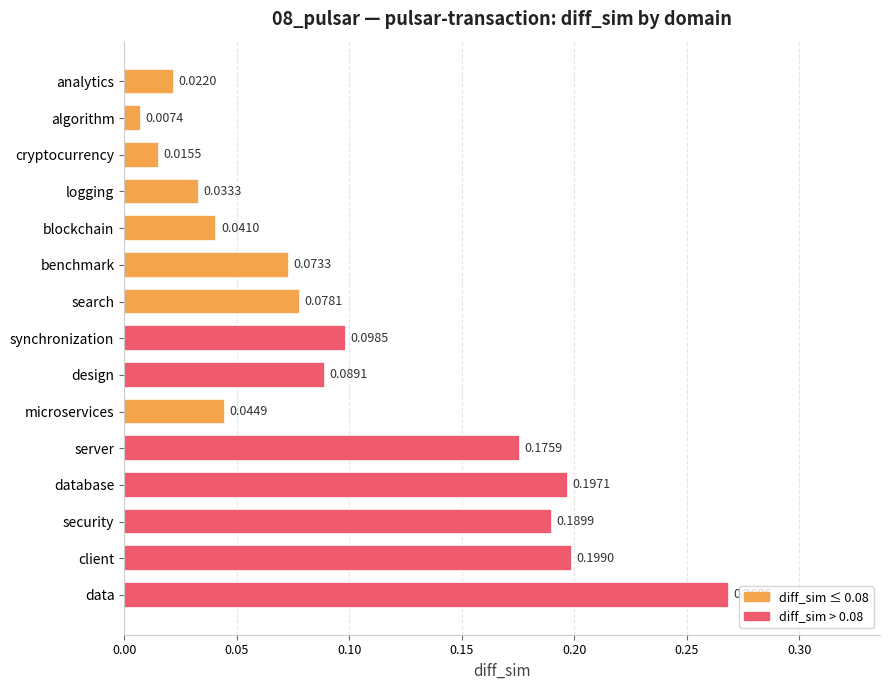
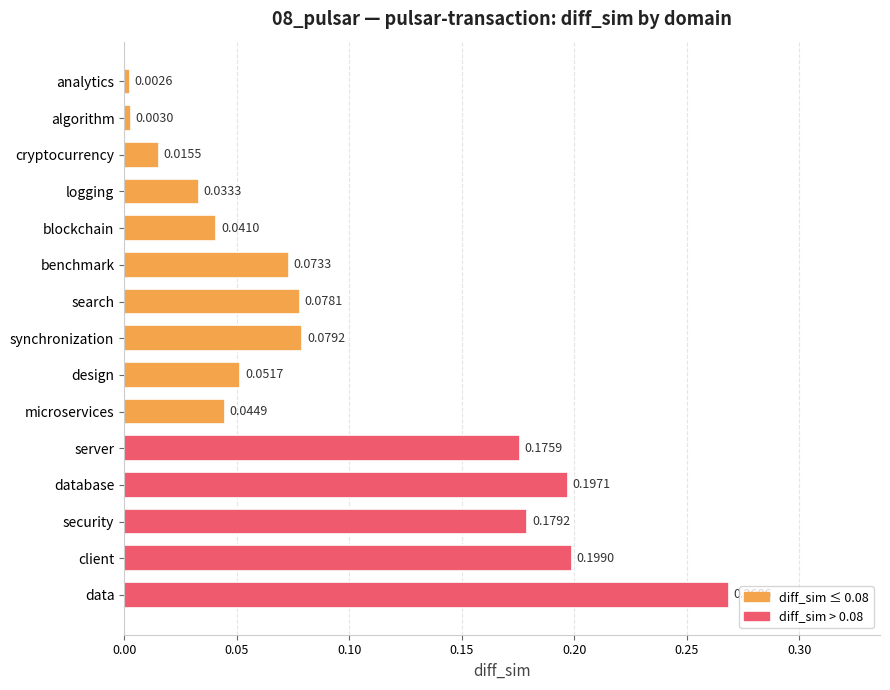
  {
-   "analytics": 0.0220,
-   "algorithm": 0.0074,
+   "analytics": 0.0026,
+   "algorithm": 0.0030,
    "cryptocurrency": 0.0155,
    "logging": 0.0333,
    "blockchain": 0.0410,
    "benchmark": 0.0733,
    "search": 0.0781,
-   "synchronization": 0.0985,
-   "design": 0.0891,
+   "synchronization": 0.0792,
+   "design": 0.0517,
    "microservices": 0.0449,
    "server": 0.1759,
    "database": 0.1971,
-   "security": 0.1899,
+   "security": 0.1792,
    "client": 0.1990
  }
